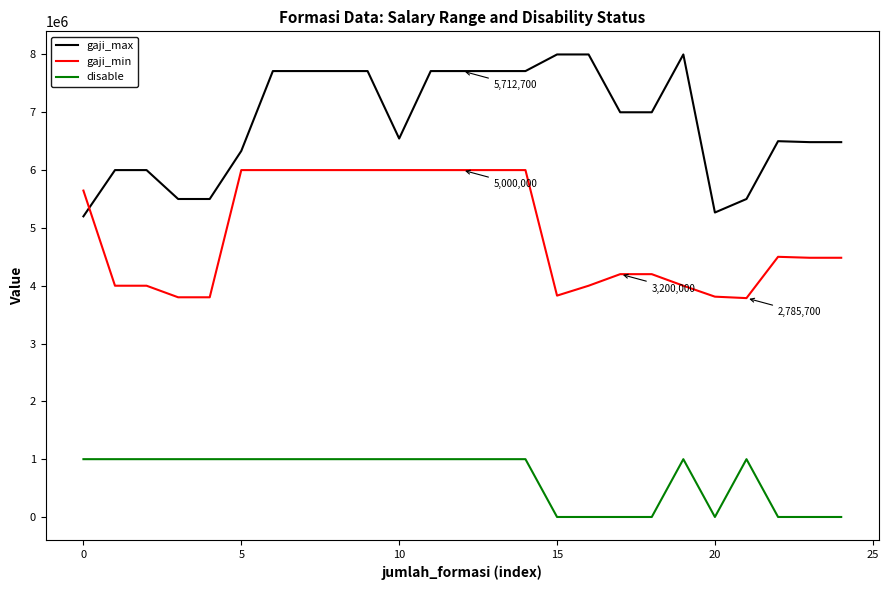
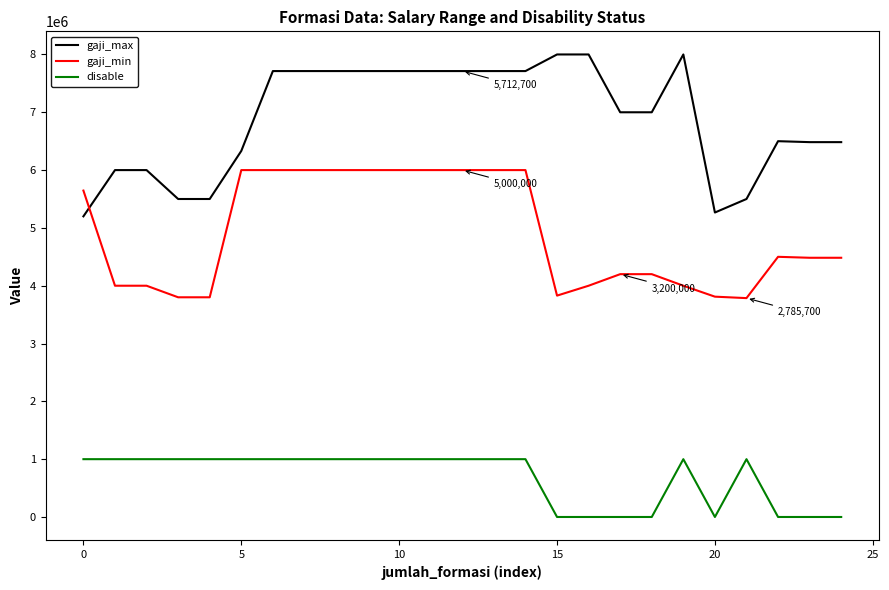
  {
    "gaji_max": {
      "0": 5200000,
      "5": 6300000,
-     "10": 6500000,
+     "10": 7700000,
      "15": 8000000,
      "20": 5300000
    },
    "gaji_min": {
      "0": 5600000,
      "5": 6000000,
      "10": 6000000,
      "15": 3800000,
      "20": 3800000
    },
    "disable": {
      "0": 1000000,
      "5": 1000000,
      "10": 1000000,
      "15": 0,
      "20": 0
    }
  }
